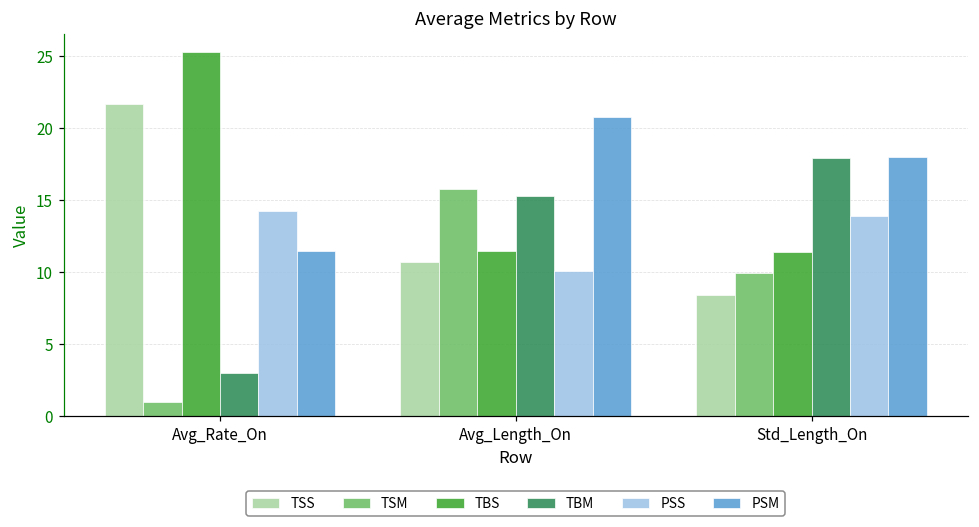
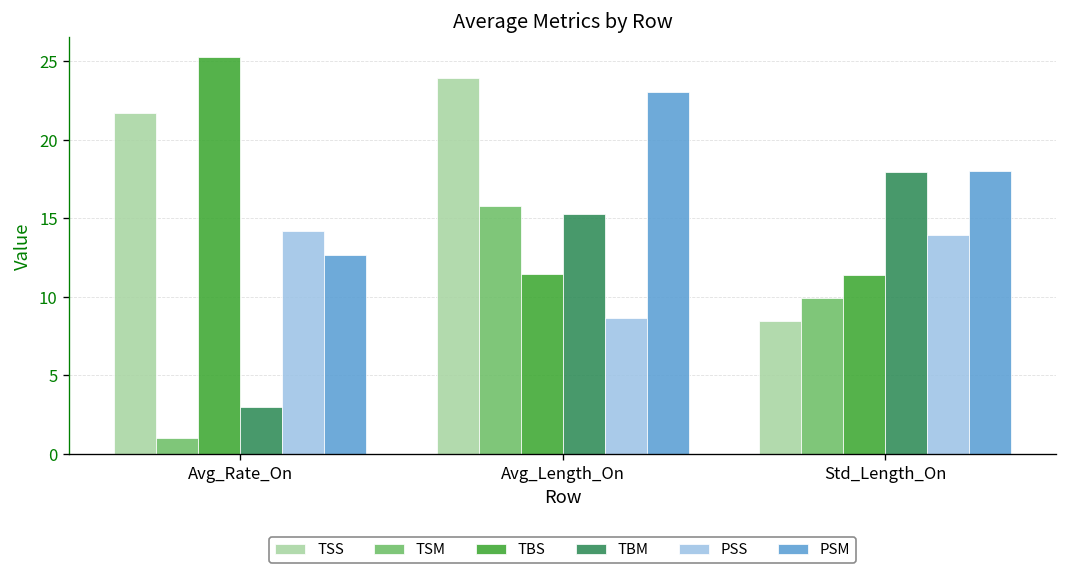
  {
    "TSS": {
      "Avg_Rate_On": 21.7,
-     "Avg_Length_On": 10.7,
+     "Avg_Length_On": 24.0,
      "Std_Length_On": 8.4
    },
    "TSM": {
      "Avg_Rate_On": 1.0,
      "Avg_Length_On": 15.8,
      "Std_Length_On": 9.9
    },
    "PSS": {
      "Avg_Rate_On": 14.2,
-     "Avg_Length_On": 10.1,
+     "Avg_Length_On": 8.7,
      "Std_Length_On": 13.9
    },
    "PSM": {
-     "Avg_Rate_On": 11.4,
-     "Avg_Length_On": 20.8,
+     "Avg_Rate_On": 12.7,
+     "Avg_Length_On": 23.1,
      "Std_Length_On": 18.0
    }
  }
